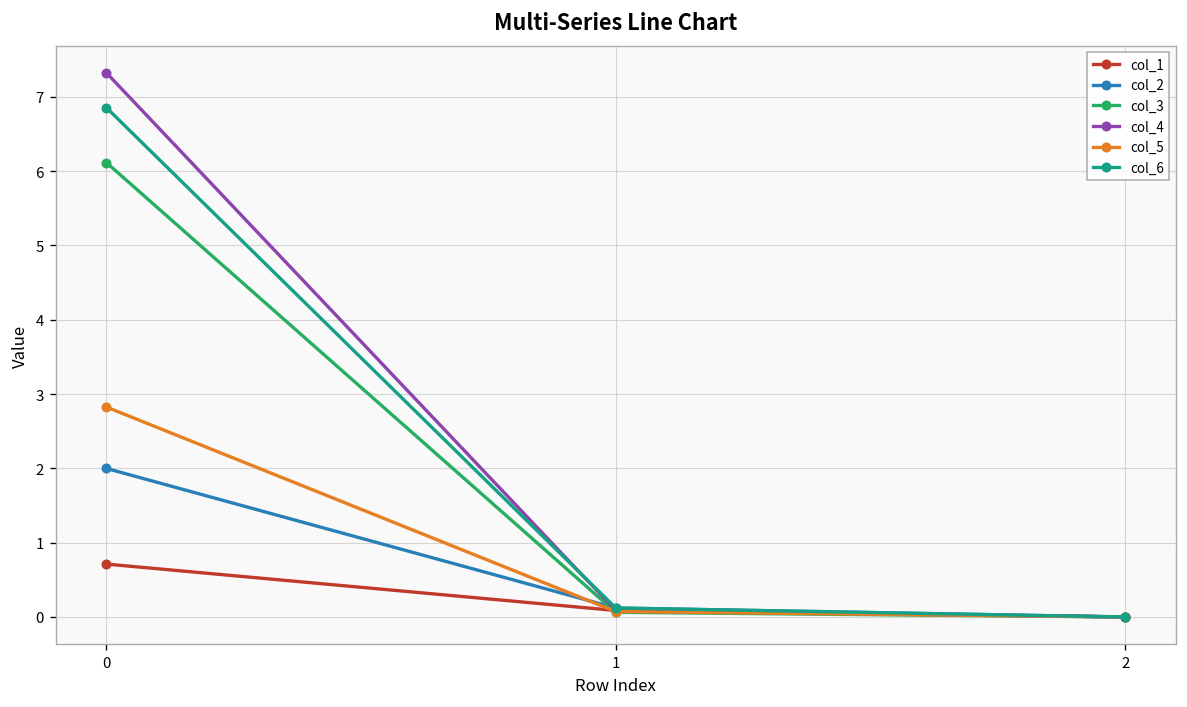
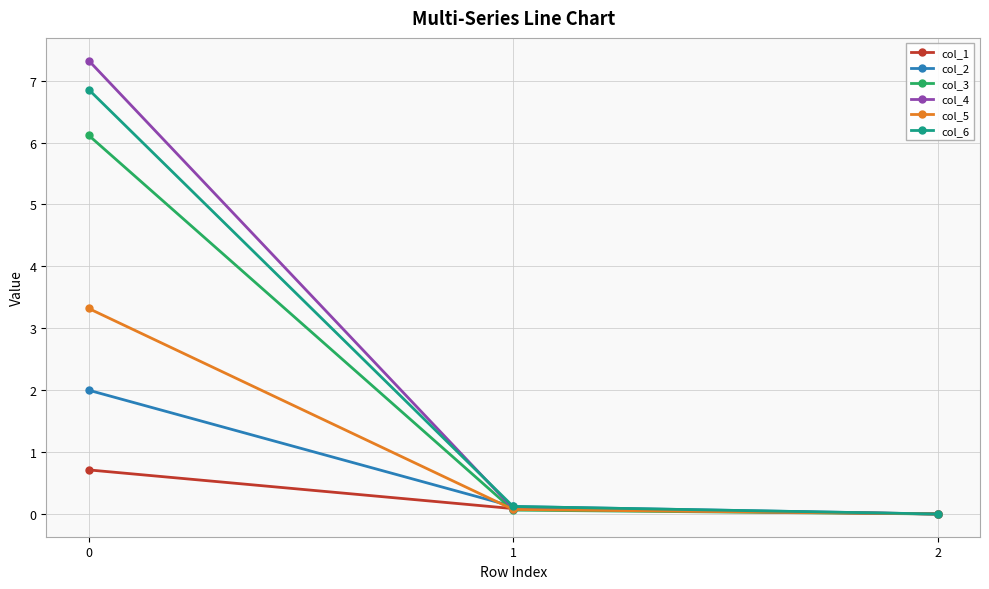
  {
    "col_1": {
      "0": 0.7
    },
    "col_2": {
      "0": 2.0
    },
    "col_4": {
      "0": 7.3
    },
    "col_5": {
-     "0": 2.8
+     "0": 3.3
    }
  }
